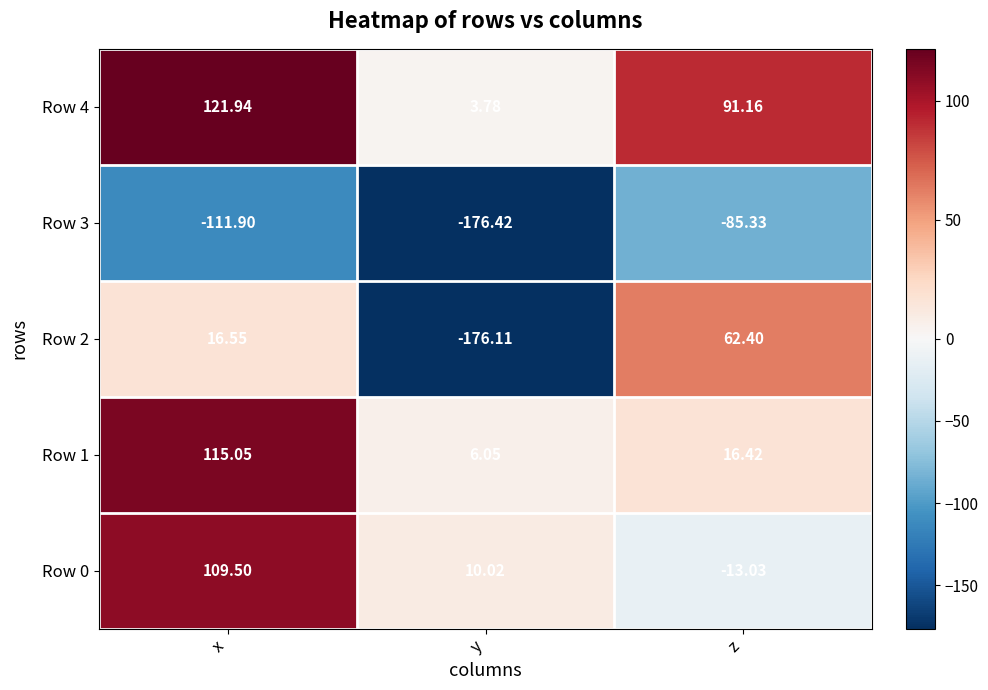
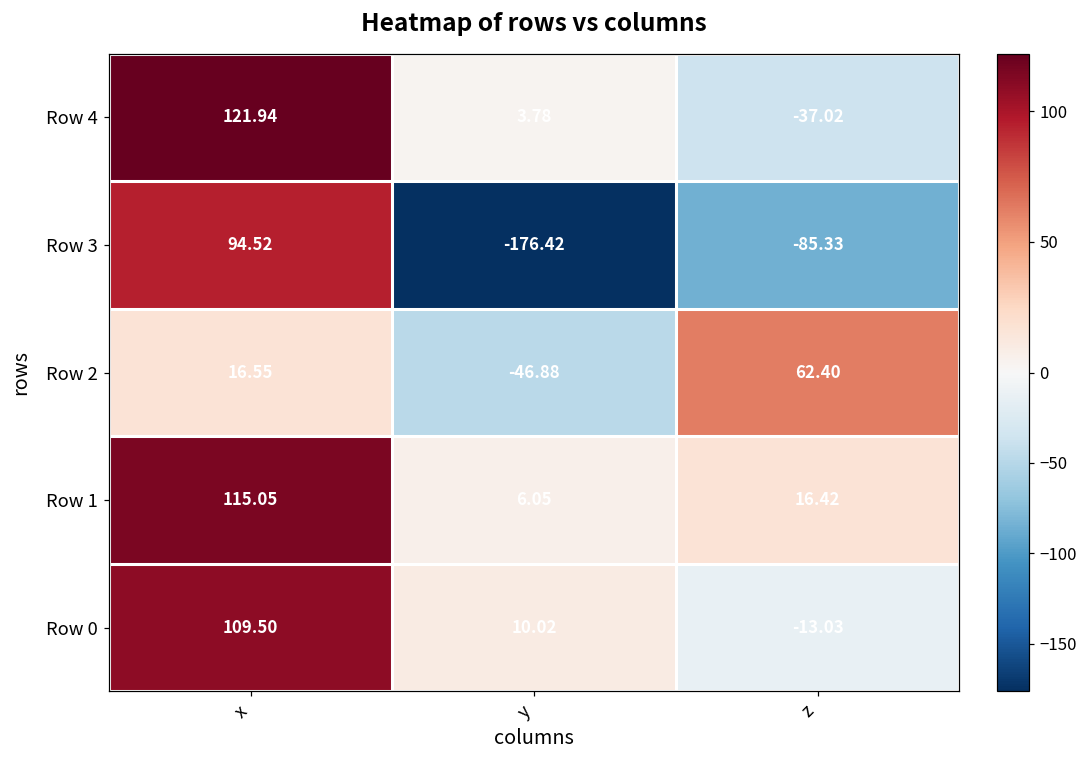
  {
    "Row 4": {
      "x": 121.94,
-     "z": 91.16
+     "z": -37.02
    },
    "Row 3": {
-     "x": -111.90,
+     "x": 94.52,
      "y": -176.42,
      "z": -85.33
    },
    "Row 2": {
-     "y": -176.11,
+     "y": -46.88,
      "z": 62.40
    },
    "Row 1": {
      "x": 115.05
    },
    "Row 0": {
      "x": 109.50
    }
  }
